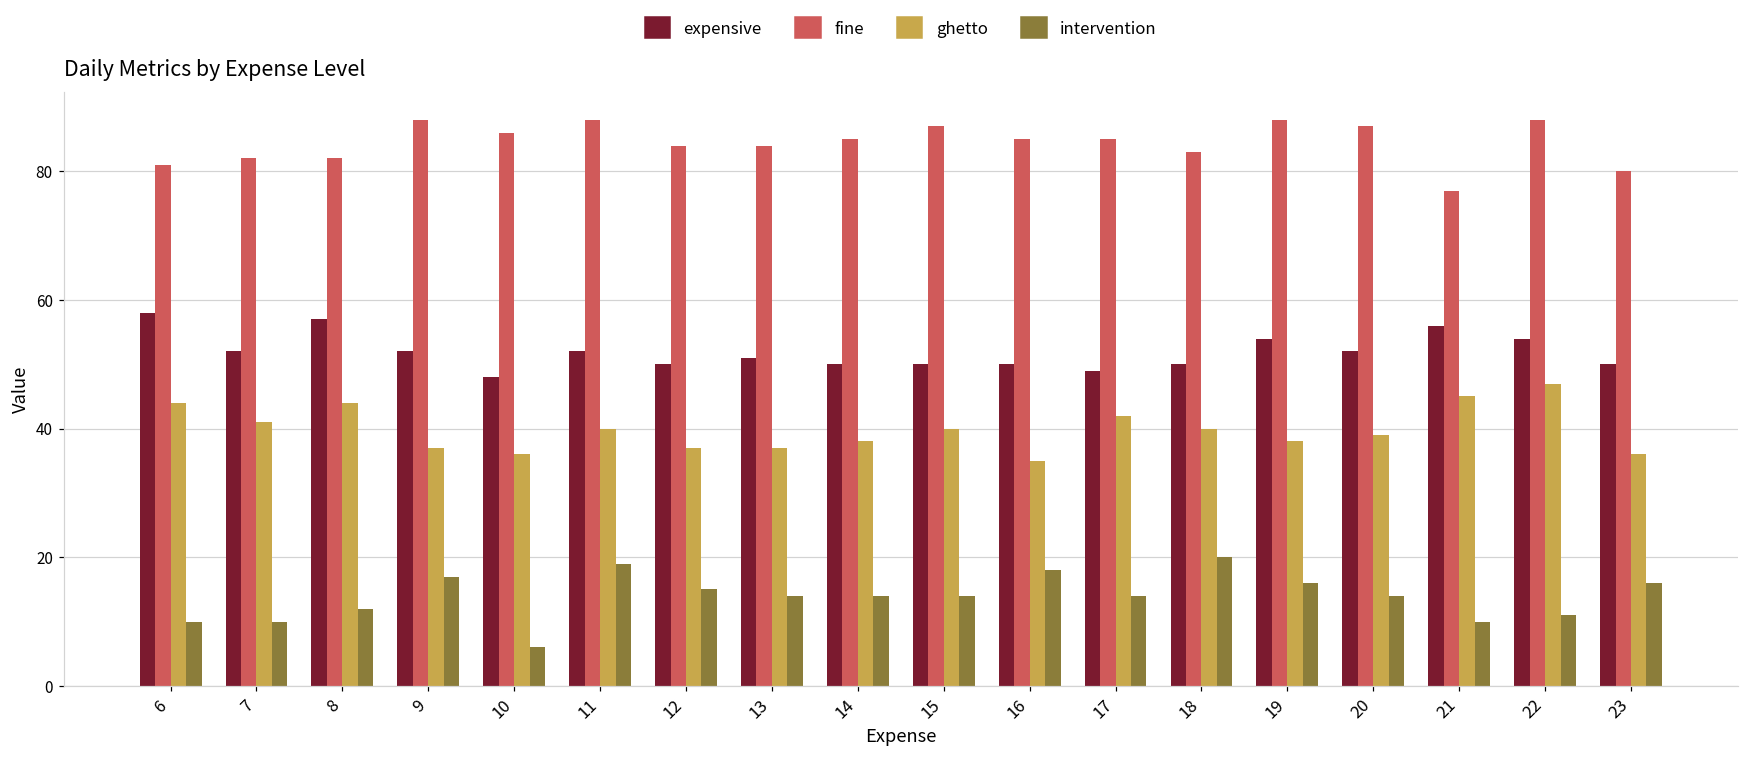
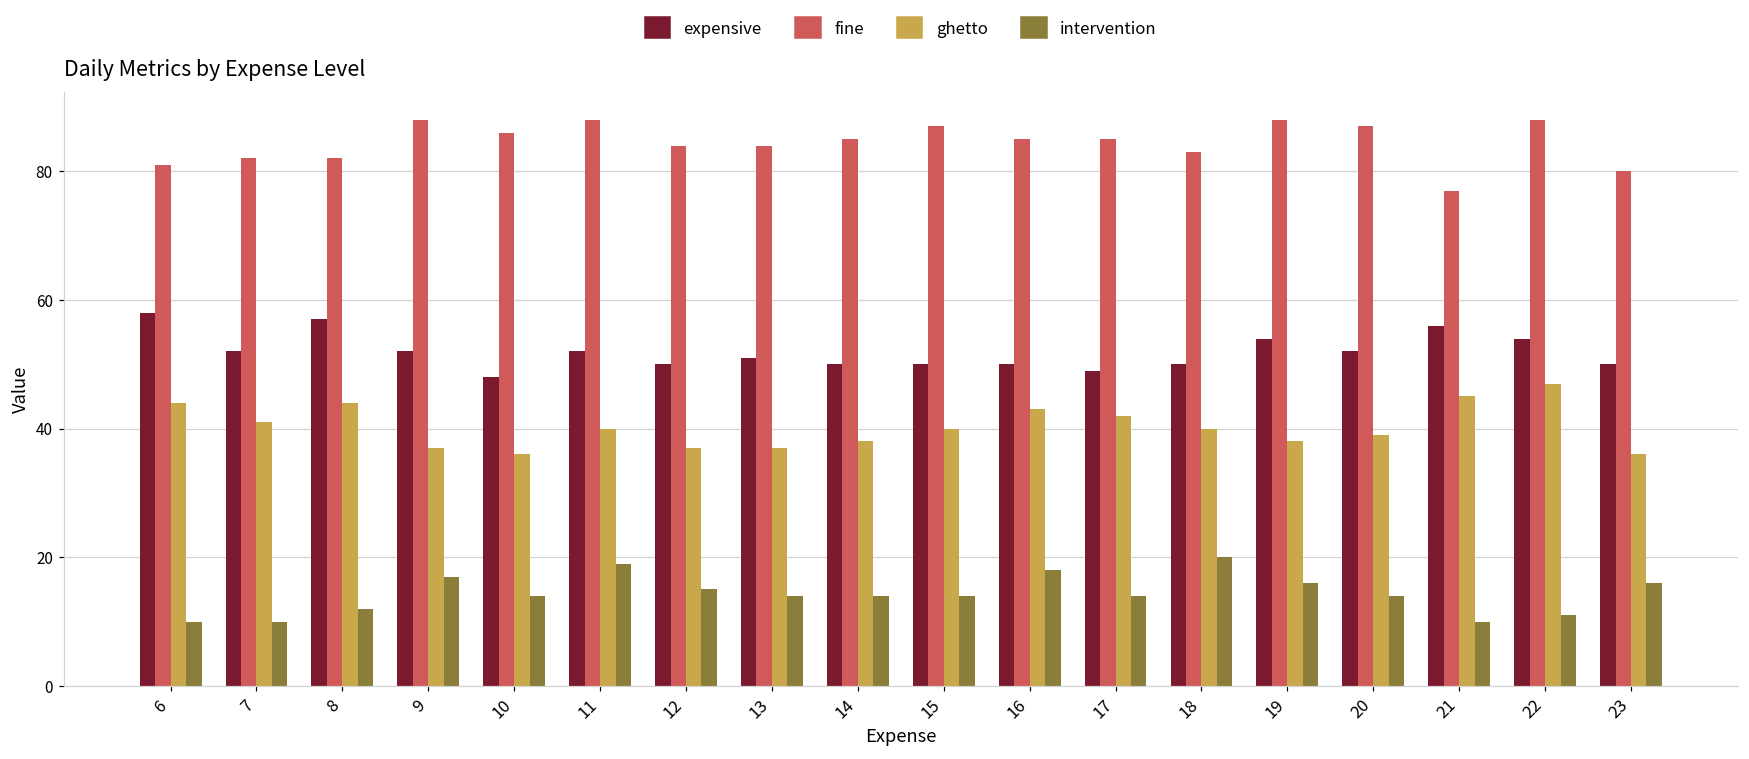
  {
    "expensive": {
      "6": 58,
      "7": 52,
      "8": 57,
      "9": 52,
      "10": 48,
      "11": 52,
      "12": 50,
      "13": 51,
      "14": 50,
      "15": 50,
      "16": 50,
      "17": 49,
      "18": 50,
      "19": 54,
      "20": 52,
      "21": 56,
      "22": 54,
      "23": 50
    },
    "fine": {
      "6": 81,
      "7": 82,
      "8": 82,
      "9": 88,
      "10": 86,
      "11": 88,
      "12": 84,
      "13": 84,
      "14": 85,
      "15": 87,
      "16": 85,
      "17": 85,
      "18": 83,
      "19": 88,
      "20": 87,
      "21": 77,
      "22": 88,
      "23": 80
    },
    "ghetto": {
      "6": 44,
      "7": 41,
      "8": 44,
      "9": 37,
      "10": 36,
      "11": 40,
      "12": 37,
      "13": 37,
      "14": 38,
      "15": 40,
-     "16": 35,
+     "16": 43,
      "17": 42,
      "18": 40,
      "19": 38,
      "20": 39,
      "21": 45,
      "22": 47,
      "23": 36
    },
    "intervention": {
      "6": 10,
      "7": 10,
      "8": 12,
      "9": 17,
-     "10": 6,
+     "10": 14,
      "11": 19,
      "12": 15,
      "13": 14,
      "14": 14,
      "15": 14,
      "16": 18,
      "17": 14,
      "18": 20,
      "19": 16,
      "20": 14,
      "21": 10,
      "22": 11,
      "23": 16
    }
  }
